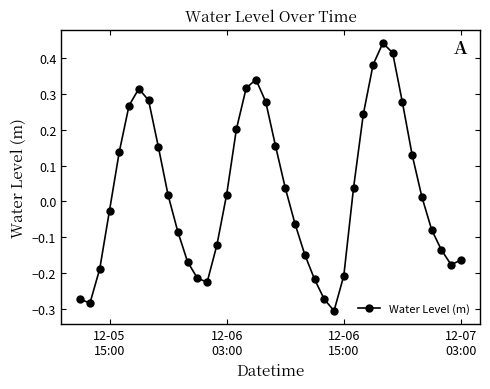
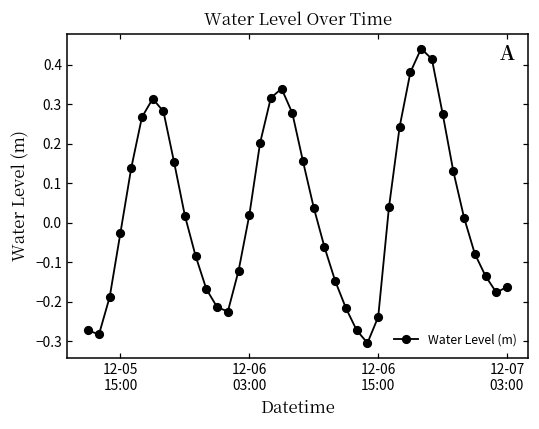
  {
    "12-05 15:00": -0.03,
    "12-06 03:00": 0.02,
-   "12-06 15:00": -0.21,
+   "12-06 15:00": -0.24,
    "12-07 03:00": -0.16
  }
